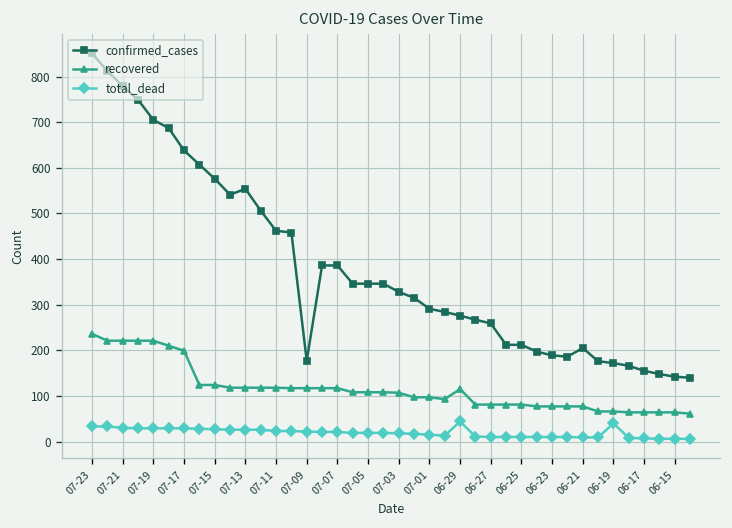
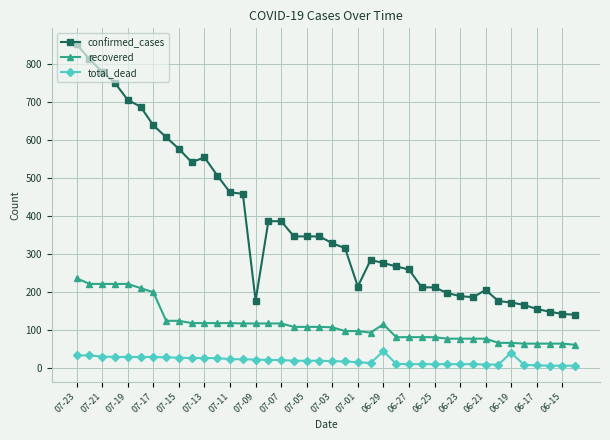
  {
    "confirmed_cases": {
      "07-19": 710,
      "07-17": 640,
      "07-15": 580,
      "07-13": 550,
      "07-11": 460,
      "07-09": 180,
      "07-07": 390,
      "07-05": 350,
      "07-03": 330,
-     "07-01": 290,
+     "07-01": 210,
      "06-29": 280,
      "06-27": 260,
      "06-25": 210,
      "06-23": 190,
      "06-21": 210,
      "06-19": 170,
      "06-17": 160,
      "06-15": 140
    },
    "recovered": {
      "07-23": 240,
      "07-21": 220,
      "07-19": 220,
      "07-17": 200,
      "07-15": 120,
      "07-13": 120,
      "07-11": 120,
      "07-09": 120,
      "07-07": 120,
      "07-05": 110,
      "07-03": 110,
      "07-01": 100,
      "06-29": 120,
      "06-27": 80,
      "06-25": 80,
      "06-23": 80,
      "06-21": 80,
      "06-19": 70,
      "06-17": 60,
      "06-15": 60
    },
    "total_dead": {
      "07-23": 30,
      "07-21": 30,
      "07-19": 30,
      "07-17": 30,
      "07-15": 30,
      "07-13": 30,
      "07-11": 20,
      "07-09": 20,
      "07-07": 20,
      "07-05": 20,
      "07-03": 20,
      "07-01": 20,
      "06-29": 40,
      "06-27": 10,
      "06-25": 10,
      "06-23": 10,
      "06-21": 10,
      "06-19": 40,
      "06-17": 10,
      "06-15": 10
    }
  }
